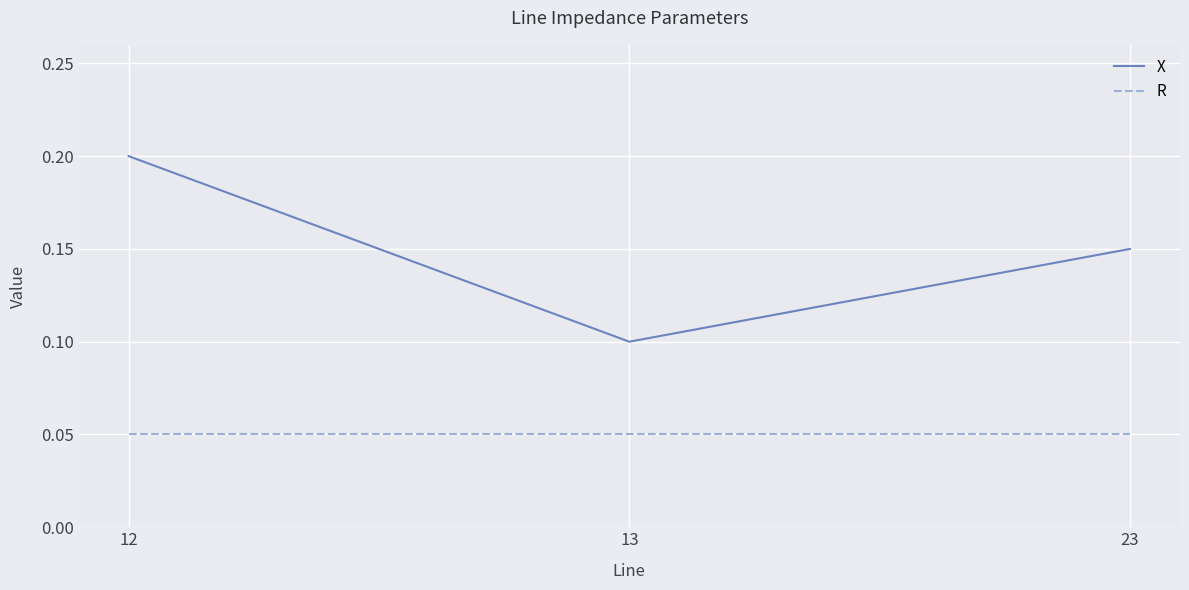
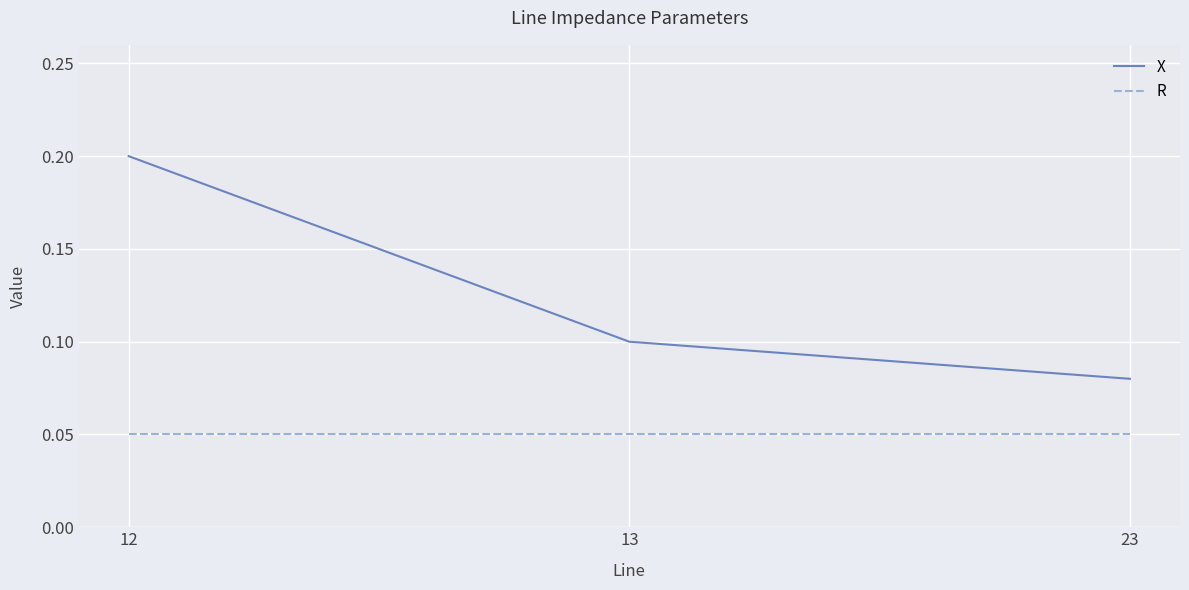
  {
    "X": {
      "12": 0.20,
      "13": 0.10,
-     "23": 0.15
+     "23": 0.08
    },
    "R": {
      "12": 0.05,
      "13": 0.05,
      "23": 0.05
    }
  }
